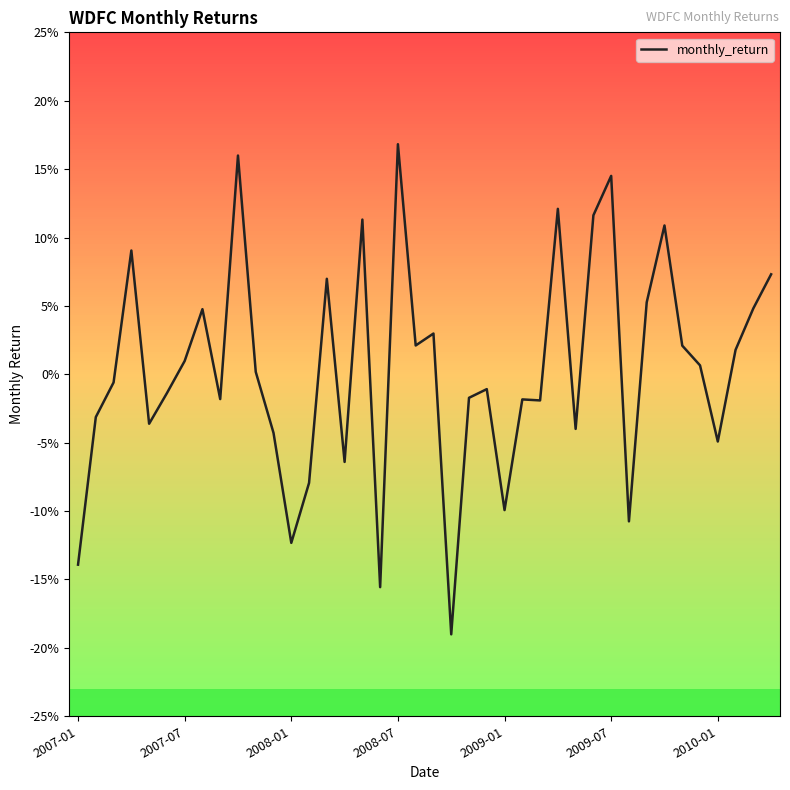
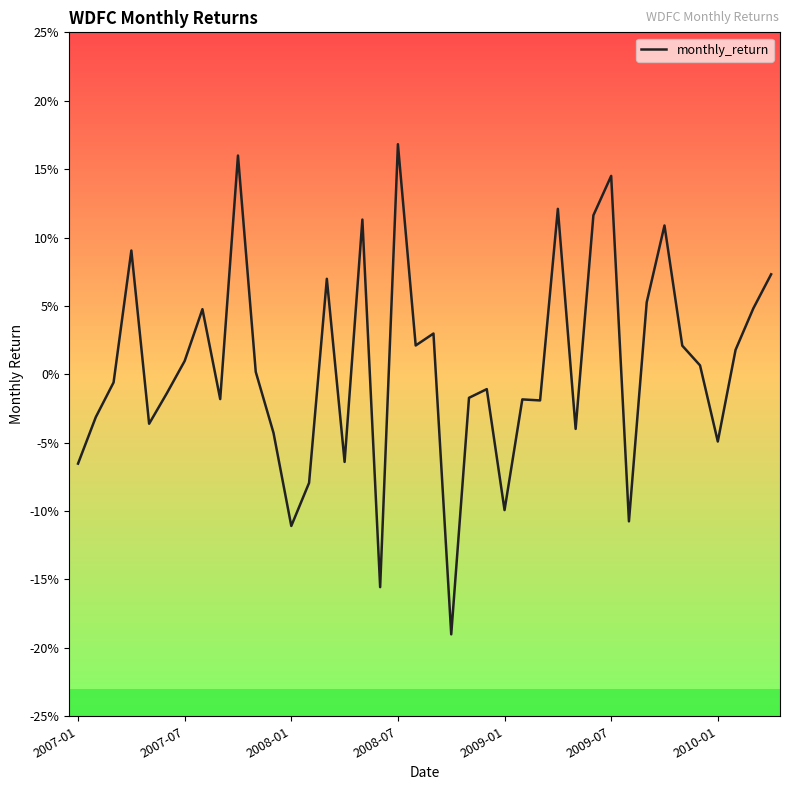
  {
-   "2007-01": "-13.9%",
+   "2007-01": "-6.5%",
    "2007-07": "1.0%",
-   "2008-01": "-12.3%",
+   "2008-01": "-11.1%",
    "2008-07": "16.8%",
    "2009-01": "-9.9%",
    "2009-07": "14.5%",
    "2010-01": "-4.9%"
  }
